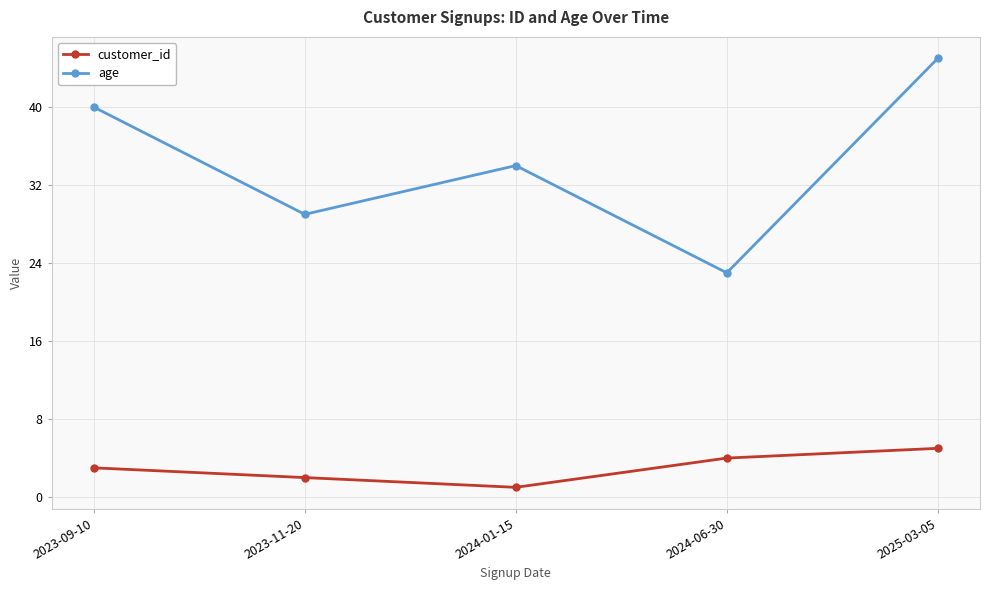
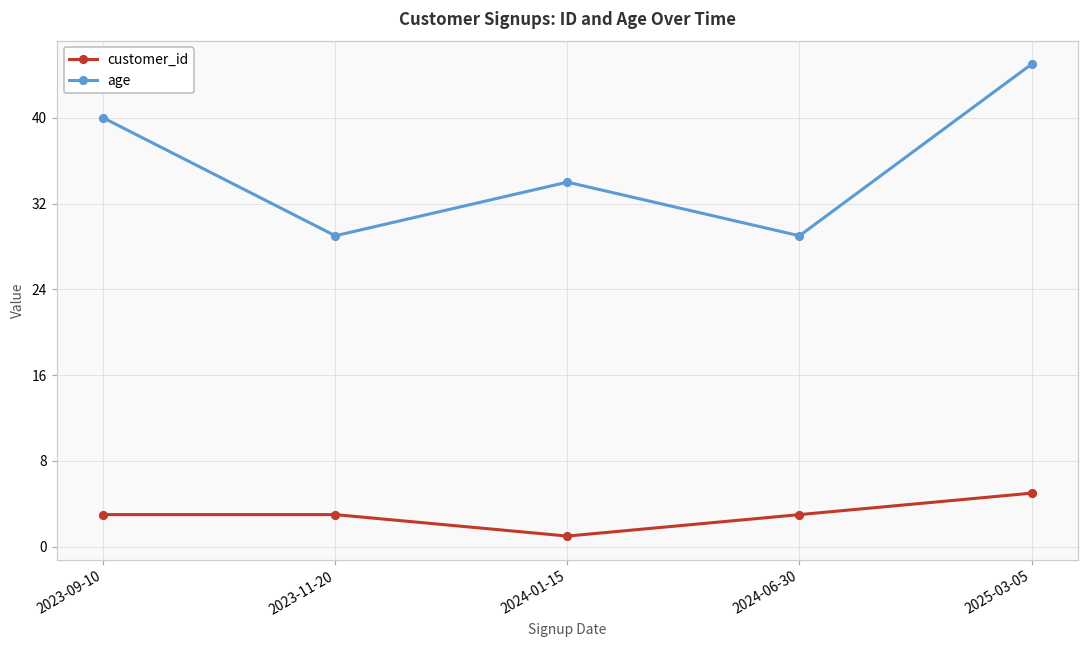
  {
    "customer_id": {
      "2023-09-10": 3,
-     "2023-11-20": 2,
+     "2023-11-20": 3,
      "2024-01-15": 1,
-     "2024-06-30": 4,
+     "2024-06-30": 3,
      "2025-03-05": 5
    },
    "age": {
      "2023-09-10": 40,
      "2023-11-20": 29,
      "2024-01-15": 34,
-     "2024-06-30": 23,
+     "2024-06-30": 29,
      "2025-03-05": 45
    }
  }
